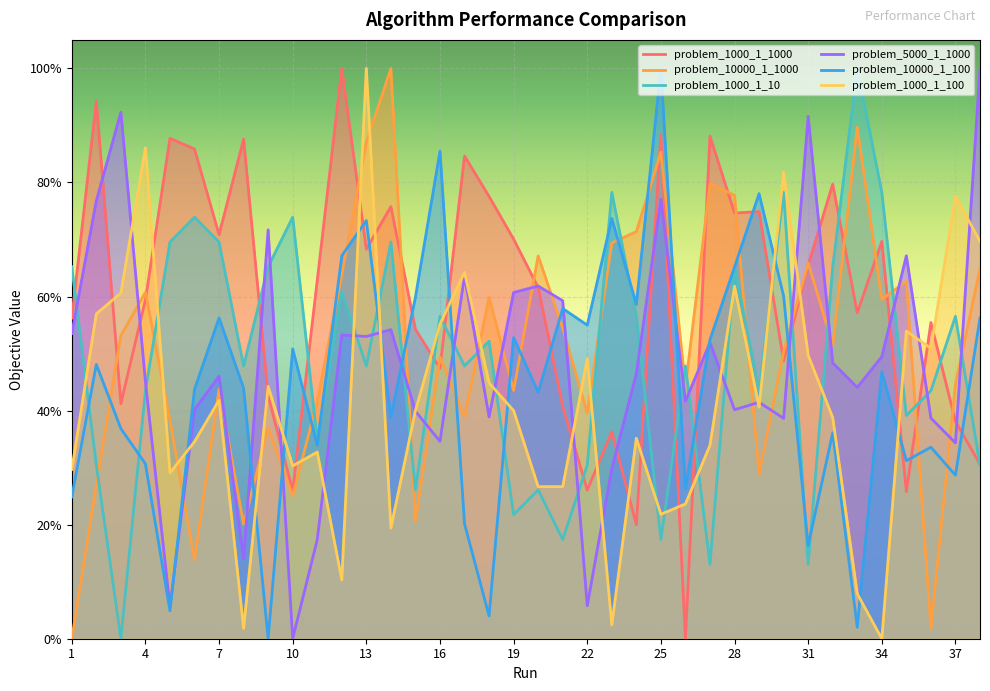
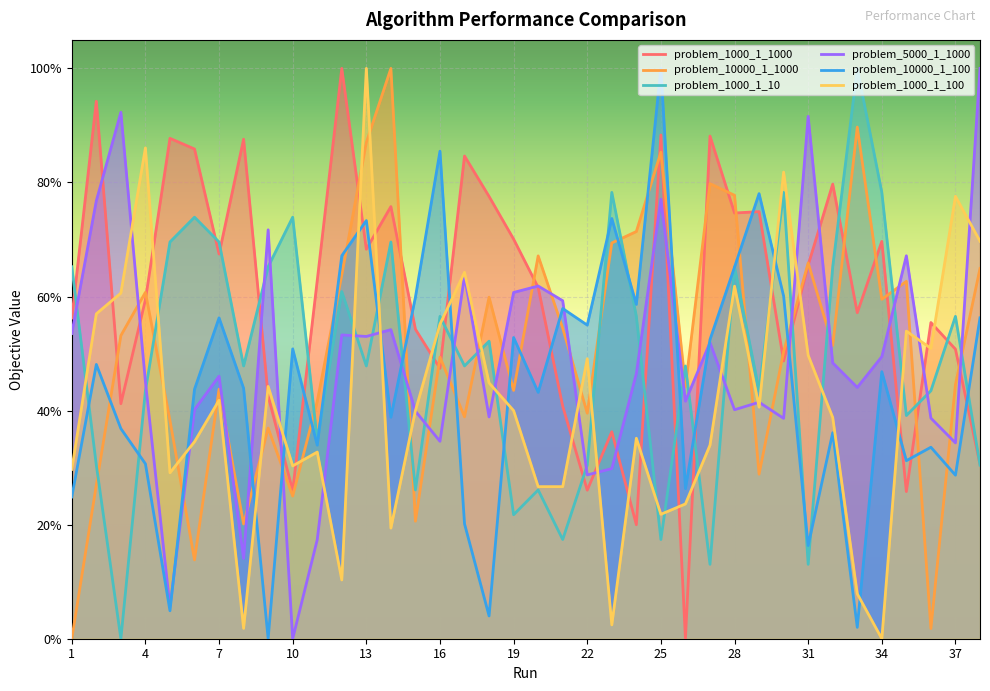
  {
    "problem_1000_1_1000": {
      "1": "56%",
      "4": "59%",
-     "7": "71%",
+     "7": "67%",
      "10": "26%",
      "13": "68%",
      "16": "47%",
      "19": "70%",
      "22": "26%",
      "25": "88%",
      "28": "75%",
      "34": "70%",
-     "37": "38%"
+     "37": "51%"
    },
    "problem_5000_1_1000": {
      "1": "54%",
      "4": "45%",
      "7": "46%",
      "10": "0%",
      "13": "53%",
      "16": "35%",
      "19": "61%",
-     "22": "6%",
+     "22": "29%",
      "25": "77%",
      "28": "40%",
      "31": "92%",
      "34": "49%",
      "37": "34%"
    }
  }
